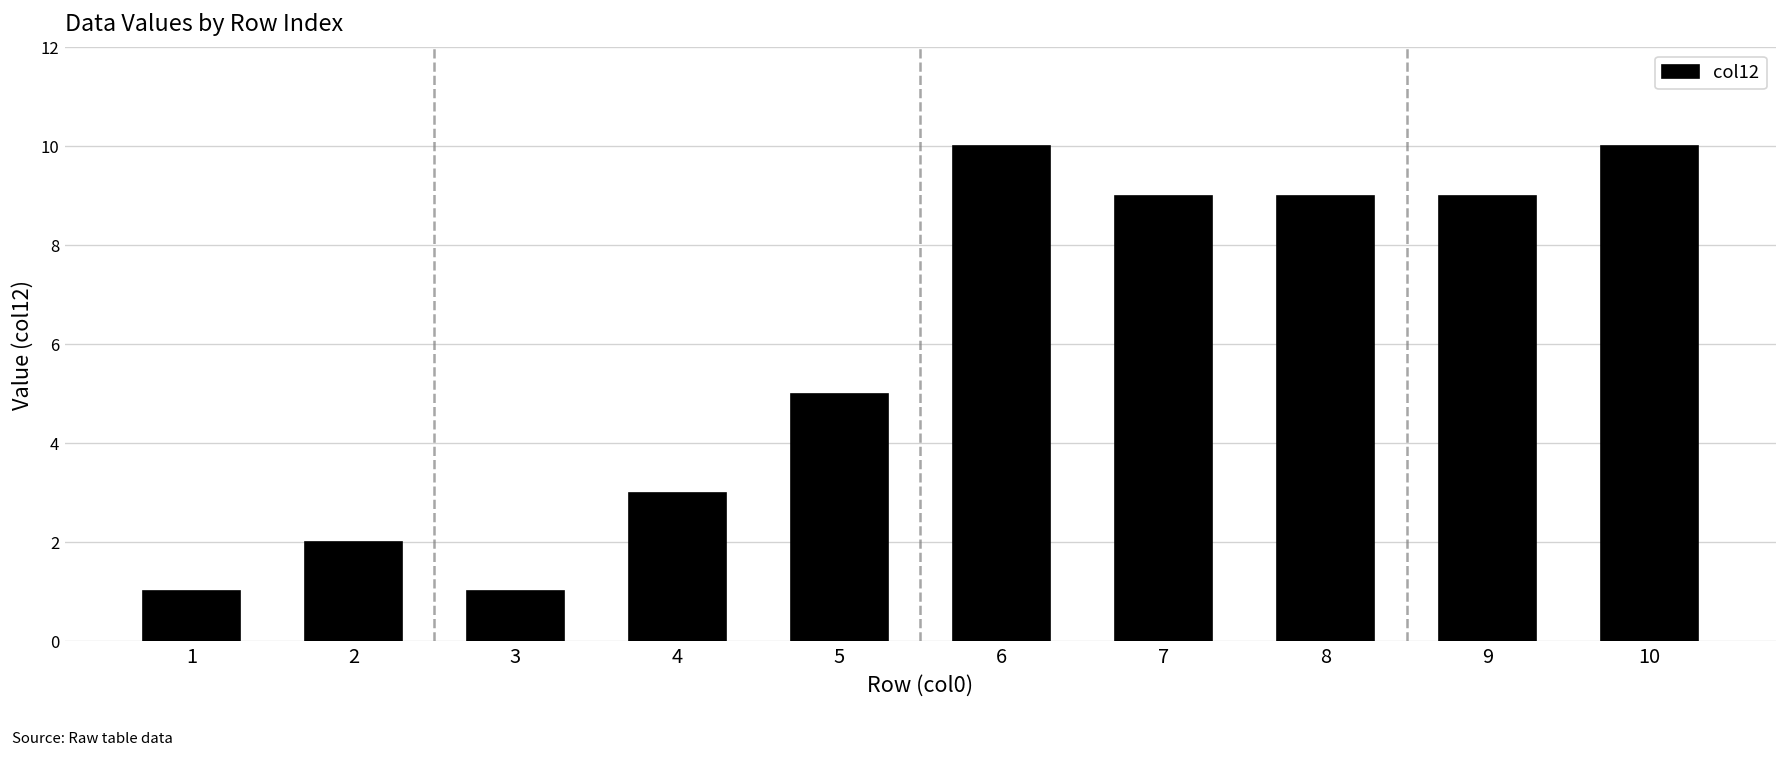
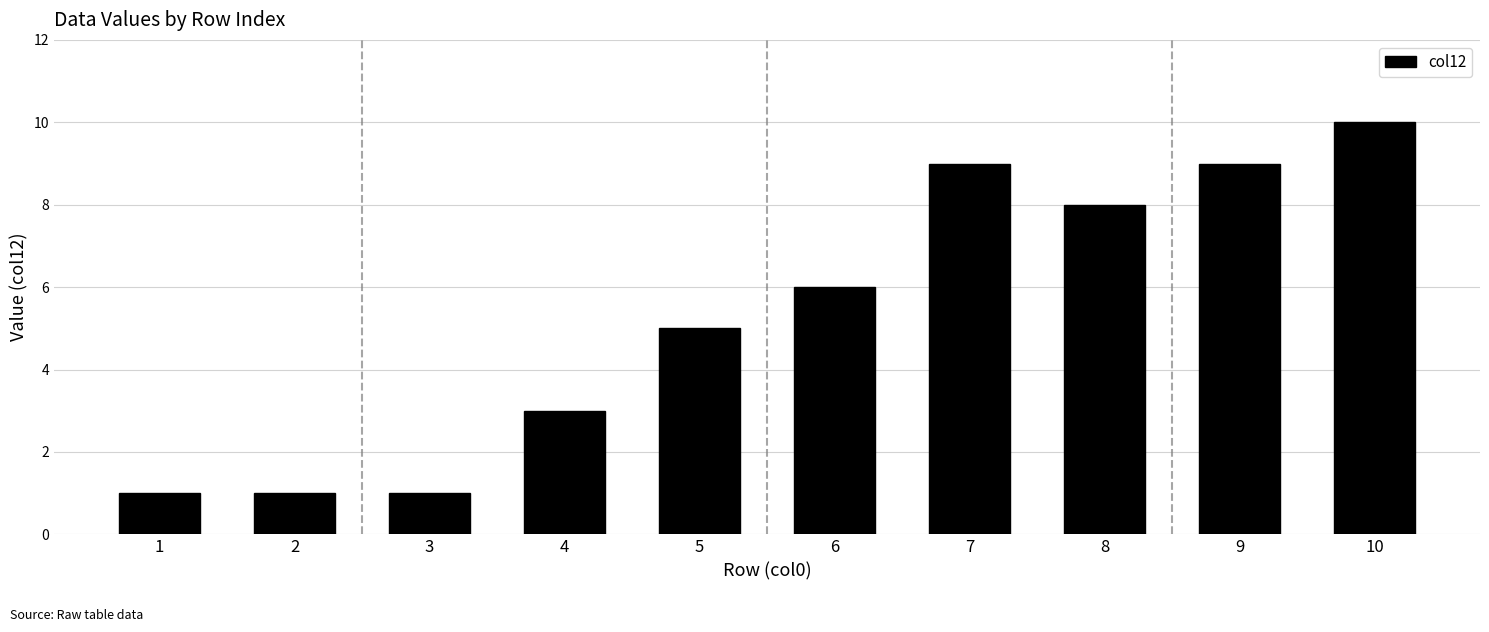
  {
    "1": 1,
-   "2": 2,
+   "2": 1,
    "3": 1,
    "4": 3,
    "5": 5,
-   "6": 10,
+   "6": 6,
    "7": 9,
-   "8": 9,
+   "8": 8,
    "9": 9,
    "10": 10
  }
